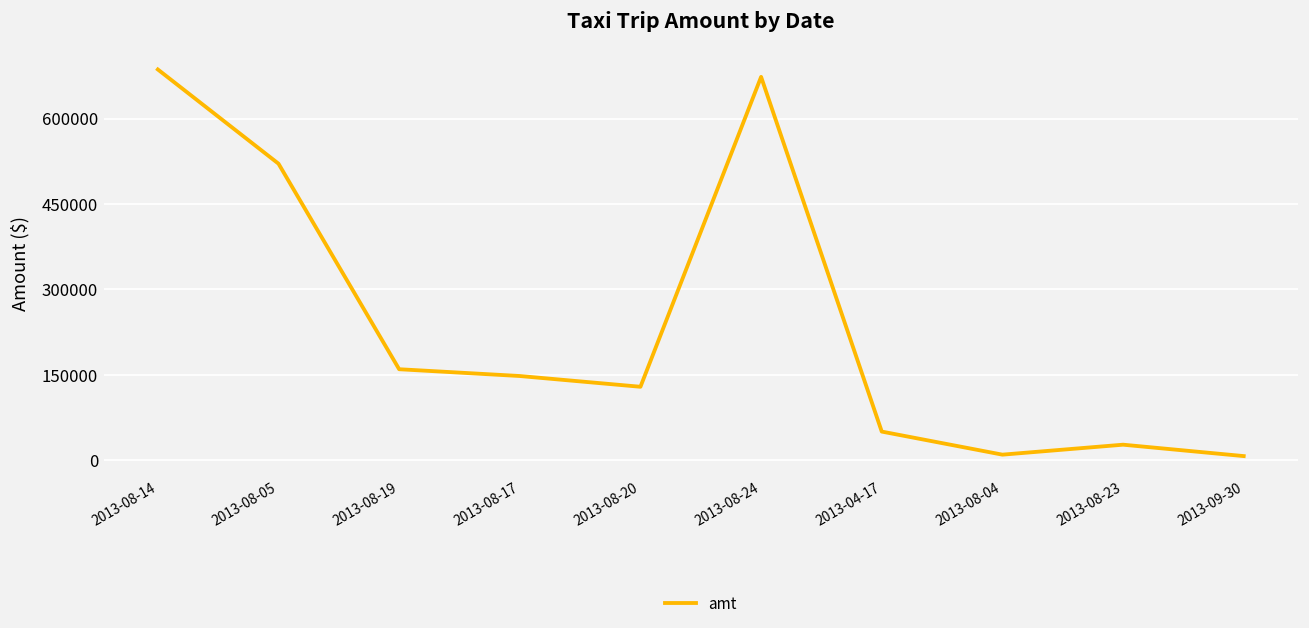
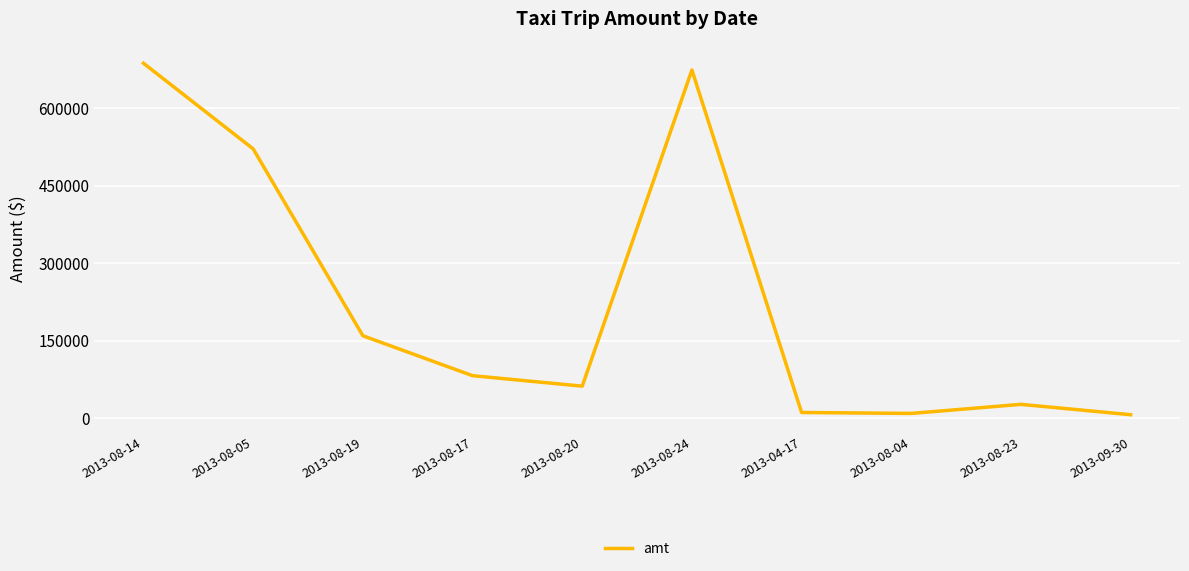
  {
    "2013-08-14": 690000,
    "2013-08-05": 520000,
    "2013-08-19": 160000,
-   "2013-08-17": 150000,
-   "2013-08-20": 130000,
+   "2013-08-17": 80000,
+   "2013-08-20": 60000,
    "2013-08-24": 670000,
-   "2013-04-17": 50000,
+   "2013-04-17": 10000,
    "2013-08-04": 10000,
    "2013-08-23": 30000,
    "2013-09-30": 10000
  }
